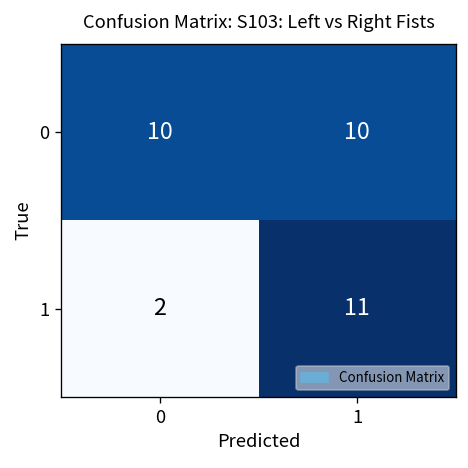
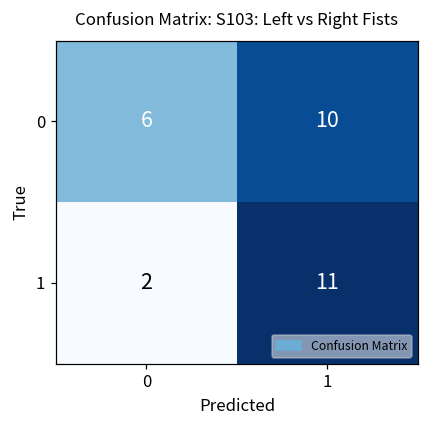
  {
    "0": {
-     "0": 10,
+     "0": 6,
      "1": 10
    },
    "1": {
      "0": 2,
      "1": 11
    }
  }
